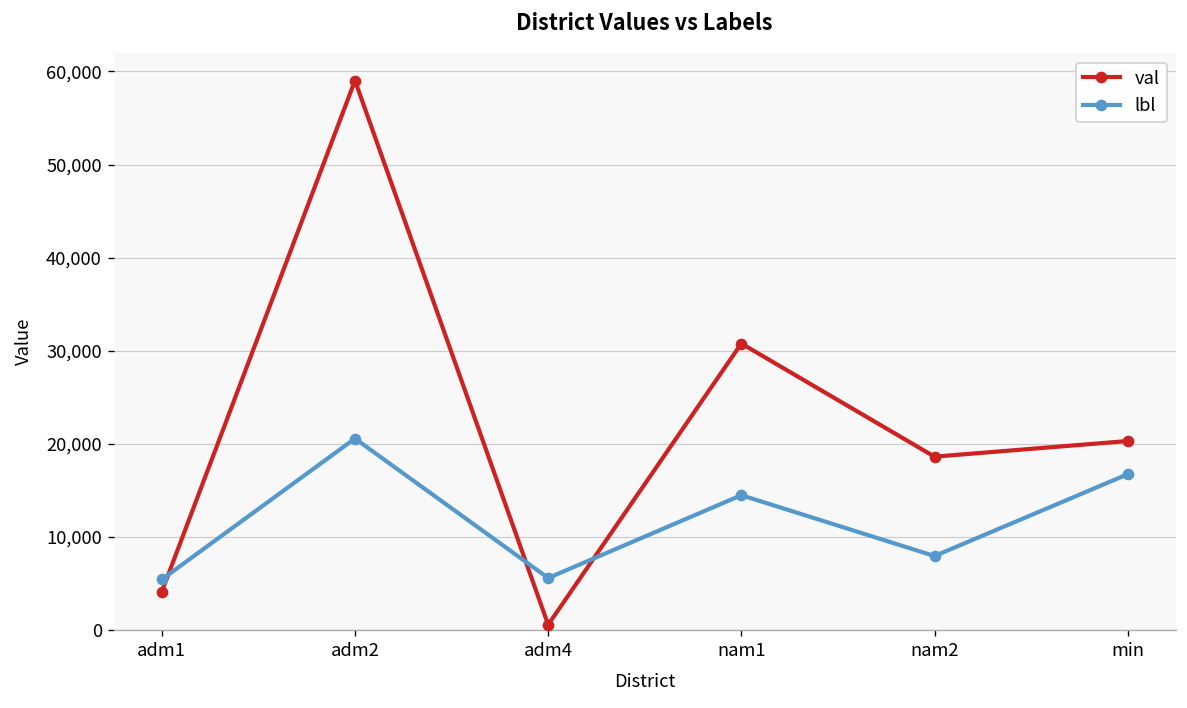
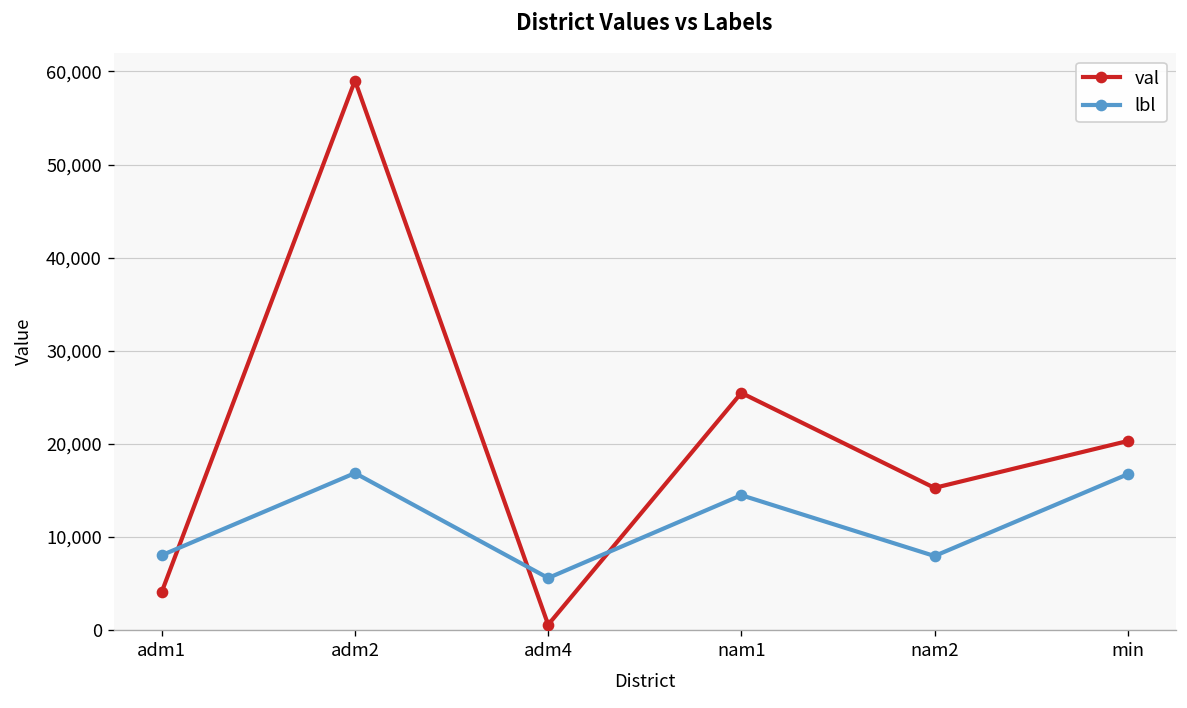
  {
    "val": {
      "adm1": "4,000",
      "adm2": "59,000",
      "adm4": "1,000",
-     "nam1": "31,000",
-     "nam2": "19,000",
+     "nam1": "25,000",
+     "nam2": "15,000",
      "min": "20,000"
    },
    "lbl": {
-     "adm1": "5,000",
-     "adm2": "21,000",
+     "adm1": "8,000",
+     "adm2": "17,000",
      "adm4": "6,000",
      "nam1": "14,000",
      "nam2": "8,000",
      "min": "17,000"
    }
  }
